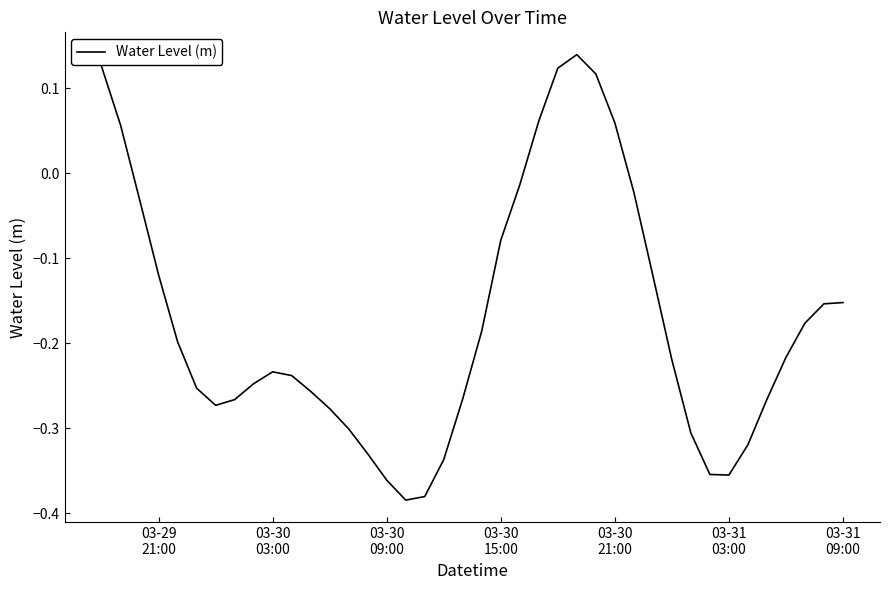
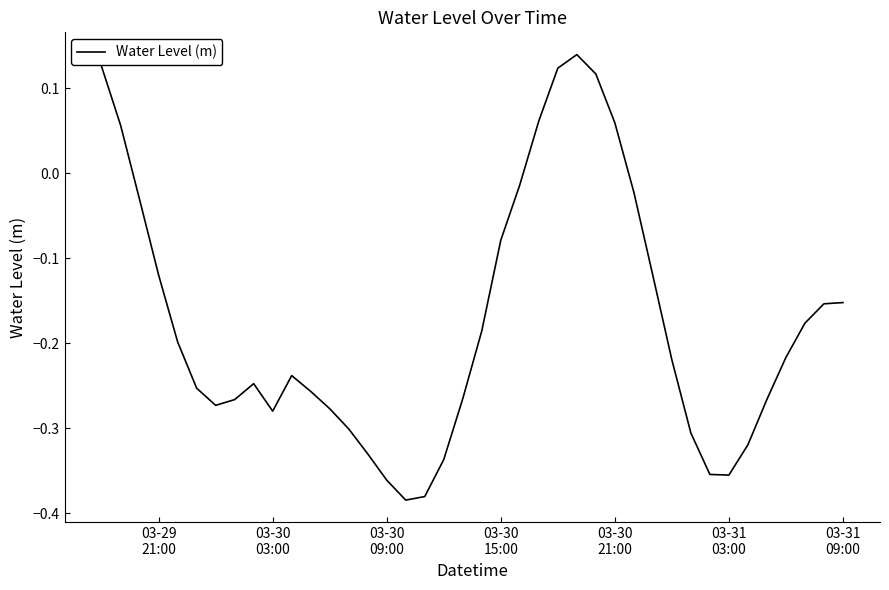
  {
    "03-29 21:00": -0.12,
-   "03-30 03:00": -0.23,
+   "03-30 03:00": -0.28,
    "03-30 09:00": -0.36,
    "03-30 15:00": -0.08,
    "03-30 21:00": 0.06,
    "03-31 03:00": -0.35,
    "03-31 09:00": -0.15
  }
